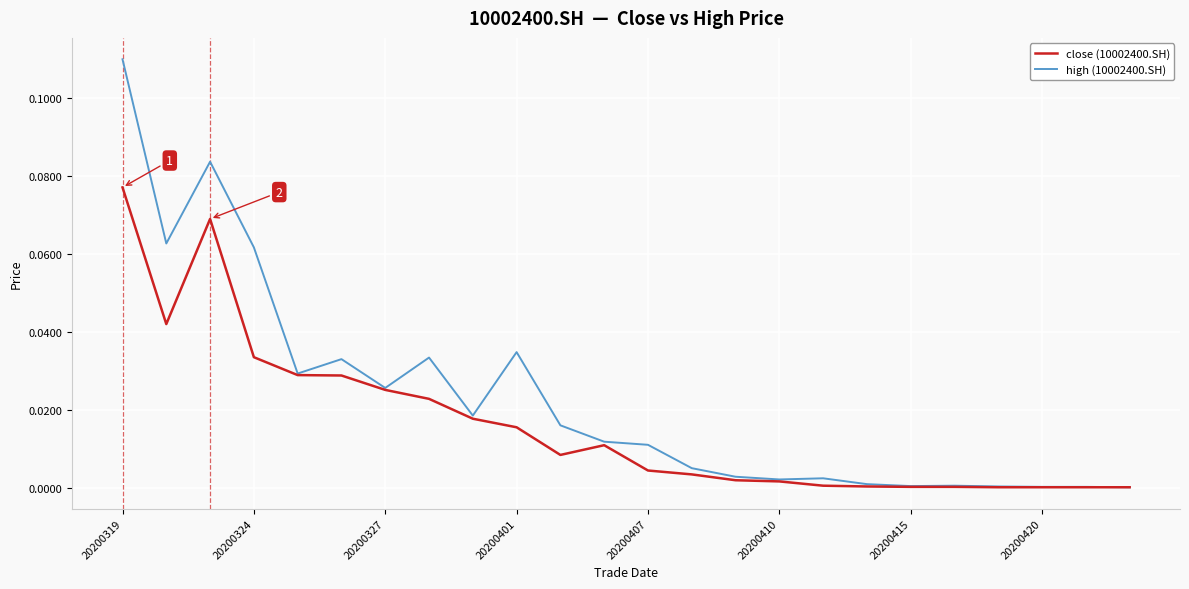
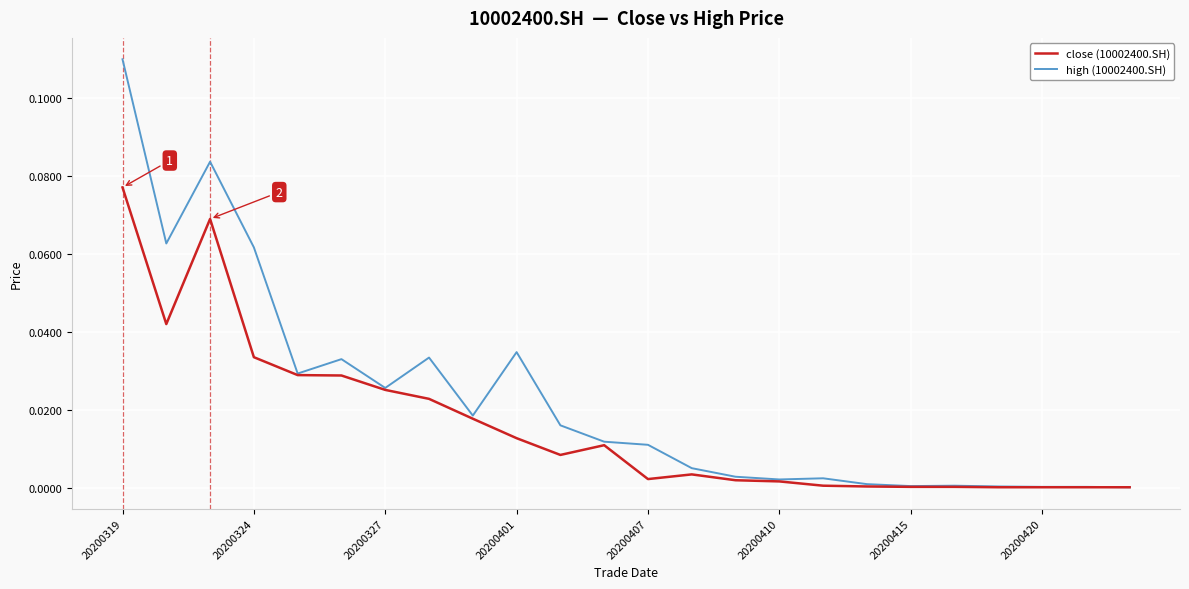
  {
    "close (10002400.SH)": {
      "20200319": 0.077,
      "20200324": 0.034,
-     "20200401": 0.016,
-     "20200407": 0.004
+     "20200401": 0.013,
+     "20200407": 0.002
    },
    "high (10002400.SH)": {
      "20200319": 0.110,
      "20200324": 0.062,
      "20200401": 0.035,
      "20200407": 0.011
    }
  }
